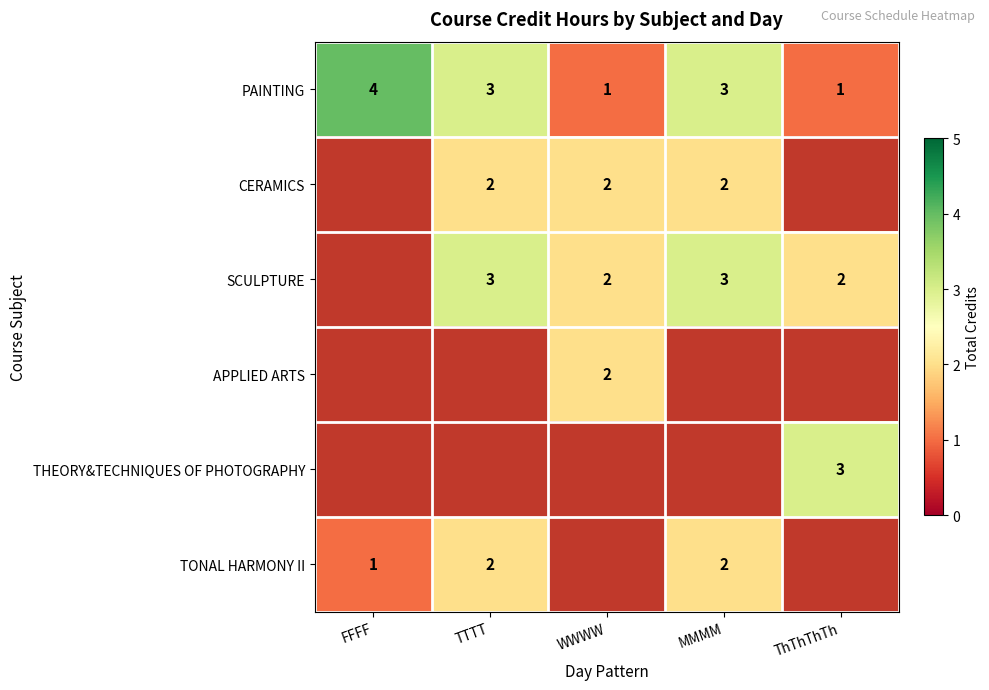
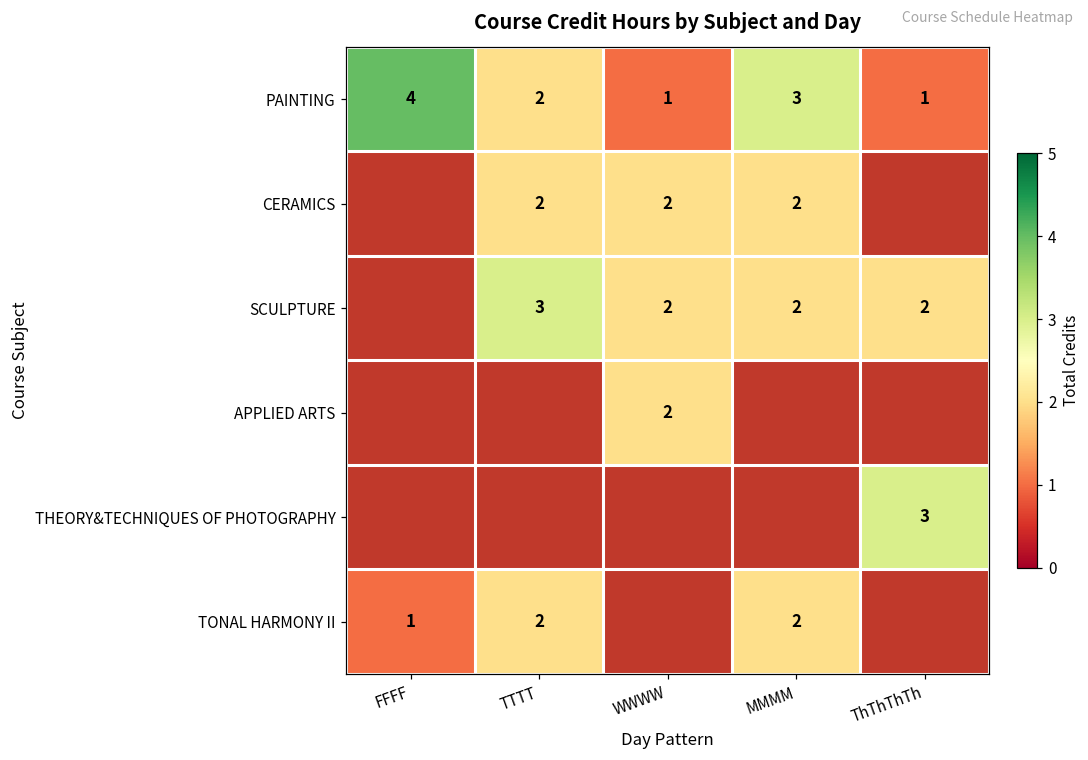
  {
    "PAINTING": {
      "FFFF": 4,
-     "TTTT": 3,
+     "TTTT": 2,
      "WWWW": 1,
      "MMMM": 3,
      "ThThThTh": 1
    },
    "CERAMICS": {
      "TTTT": 2,
      "WWWW": 2,
      "MMMM": 2
    },
    "SCULPTURE": {
      "TTTT": 3,
      "WWWW": 2,
-     "MMMM": 3,
+     "MMMM": 2,
      "ThThThTh": 2
    },
    "APPLIED ARTS": {
      "WWWW": 2
    },
    "THEORY&TECHNIQUES OF PHOTOGRAPHY": {
      "ThThThTh": 3
    },
    "TONAL HARMONY II": {
      "FFFF": 1,
      "TTTT": 2,
      "MMMM": 2
    }
  }
